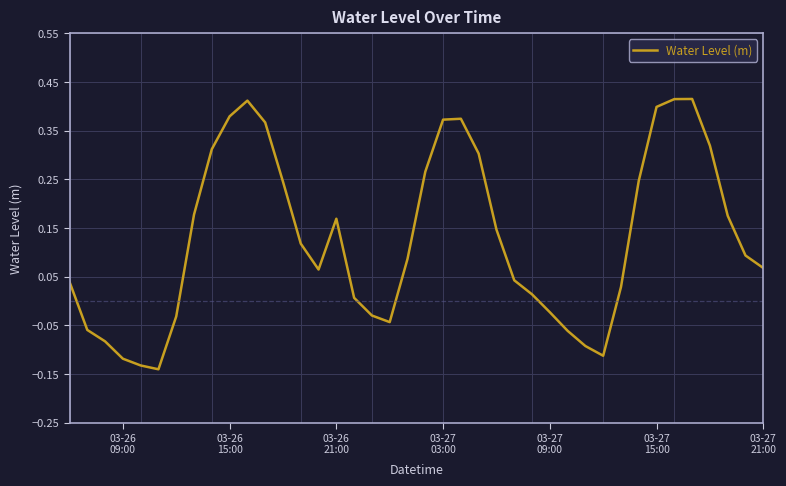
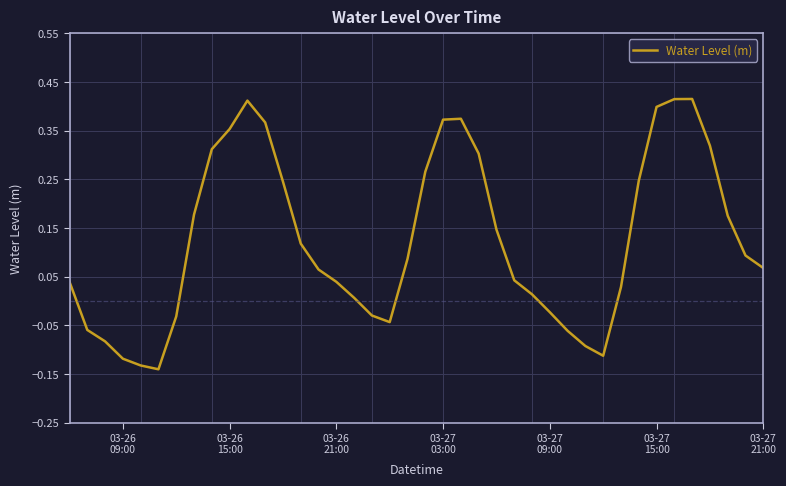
  {
    "03-26 09:00": -0.12,
-   "03-26 15:00": 0.38,
-   "03-26 21:00": 0.17,
+   "03-26 15:00": 0.35,
+   "03-26 21:00": 0.04,
    "03-27 03:00": 0.37,
    "03-27 09:00": -0.02,
    "03-27 15:00": 0.40,
    "03-27 21:00": 0.07
  }
